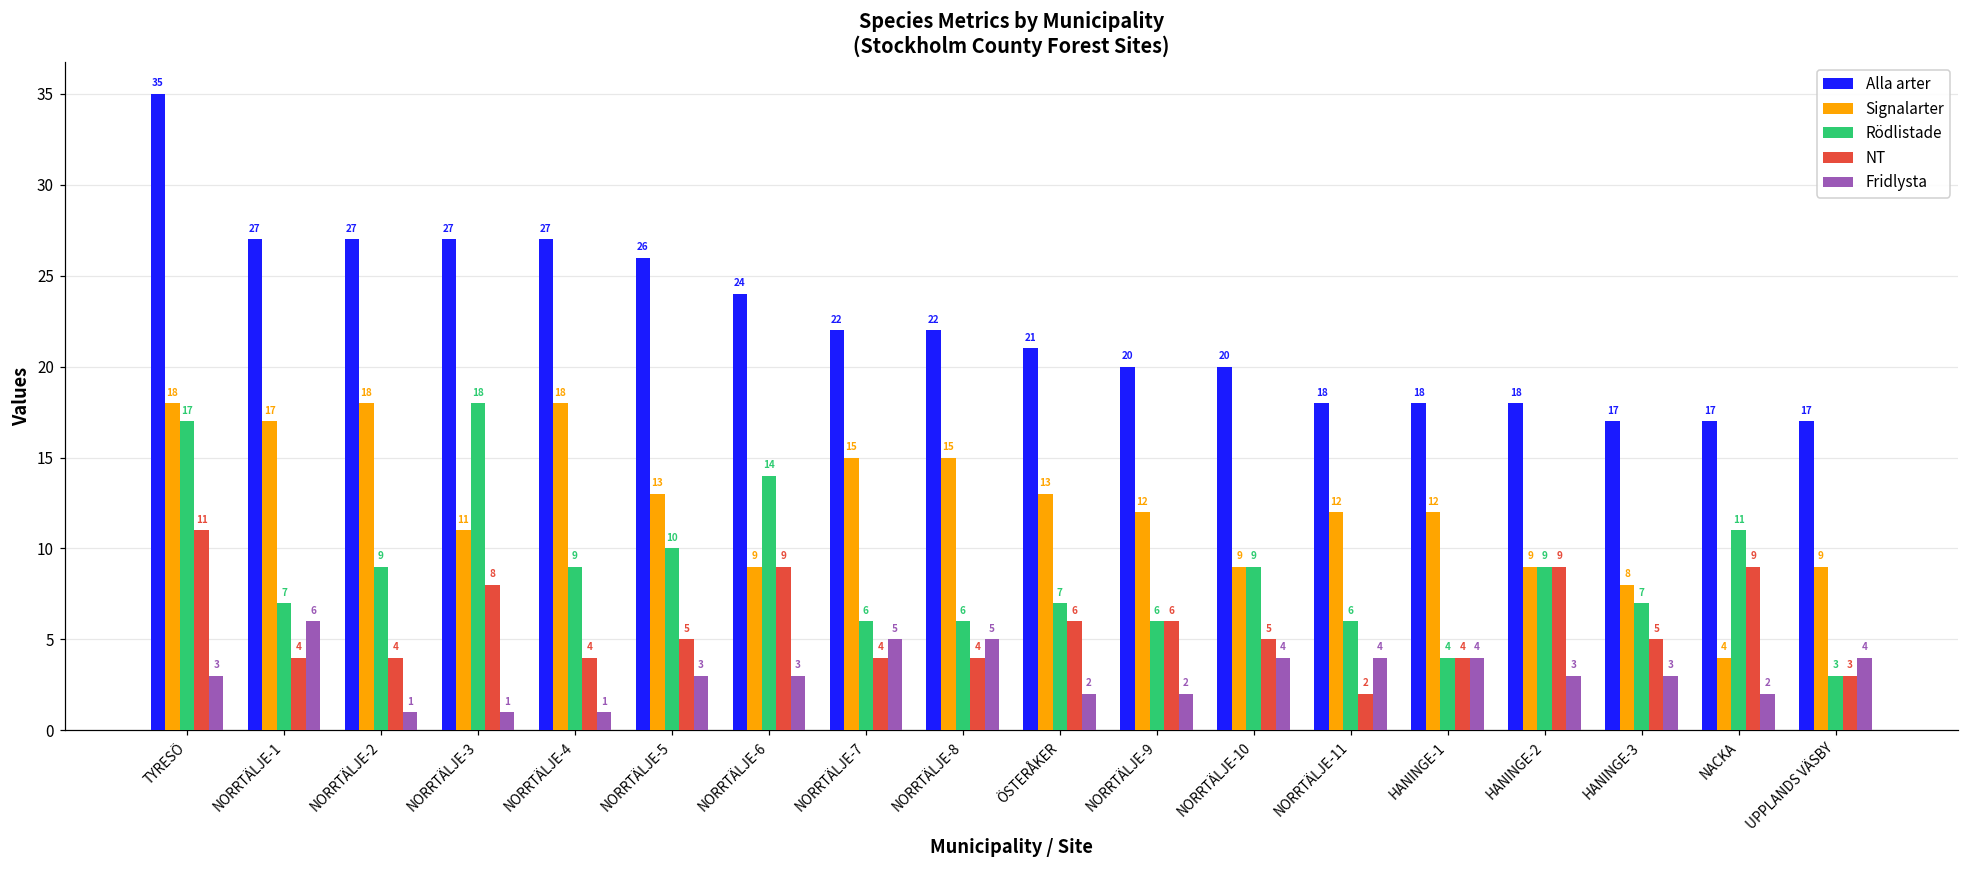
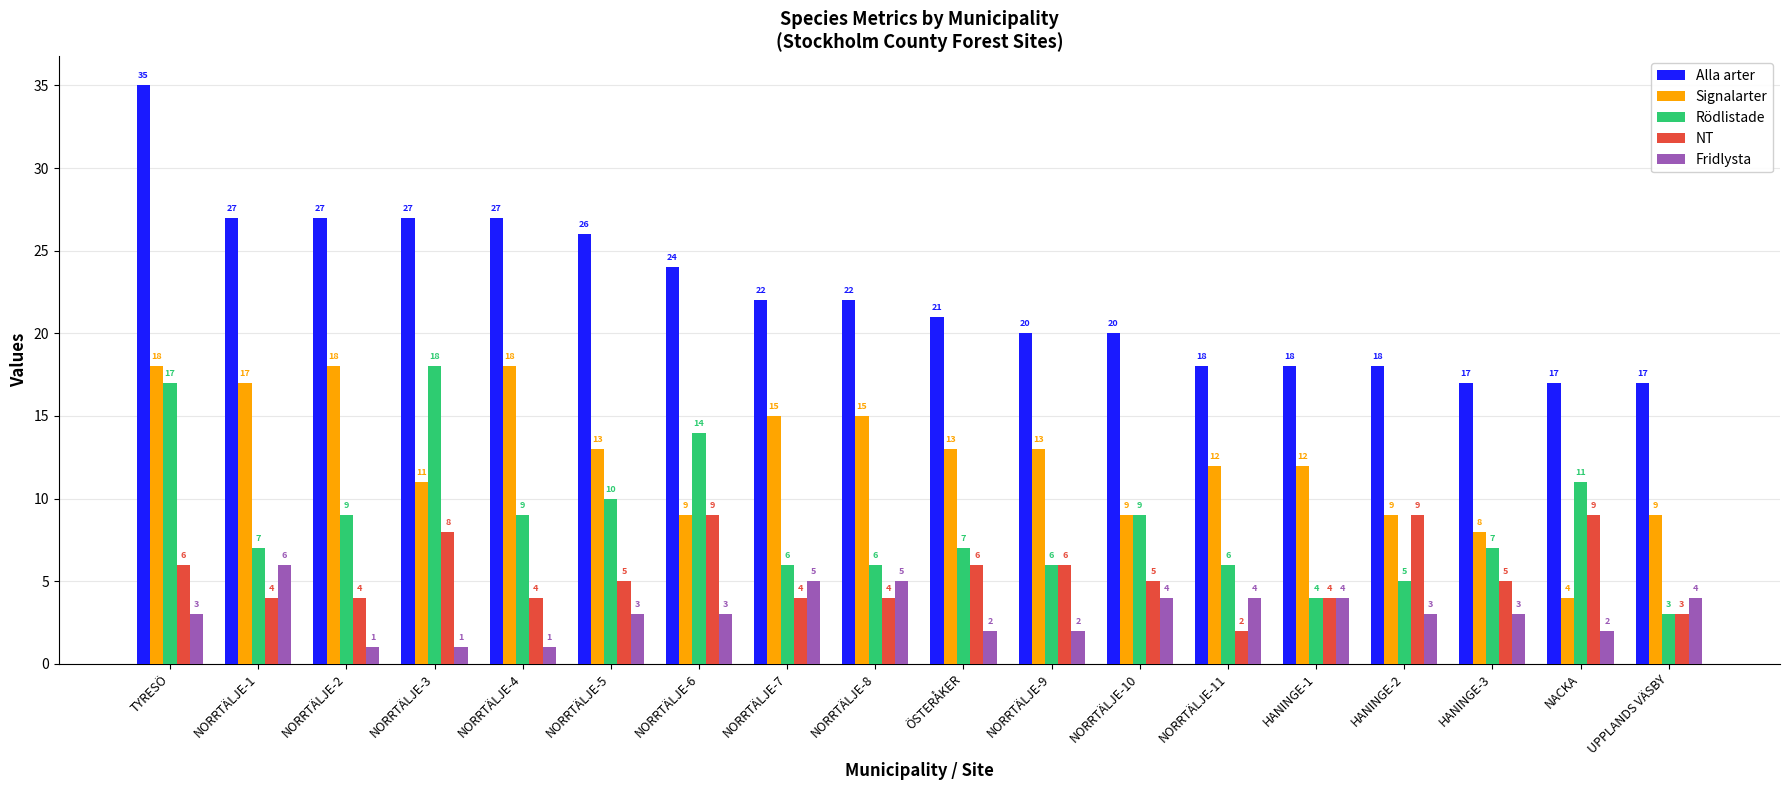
  {
    "Alla arter": {
      "TYRESÖ": 35,
      "NORRTÄLJE-1": 27,
      "NORRTÄLJE-2": 27,
      "NORRTÄLJE-3": 27,
      "NORRTÄLJE-4": 27,
      "NORRTÄLJE-5": 26,
      "NORRTÄLJE-6": 24,
      "NORRTÄLJE-7": 22,
      "NORRTÄLJE-8": 22,
      "ÖSTERÅKER": 21,
      "NORRTÄLJE-9": 20,
      "NORRTÄLJE-10": 20,
      "NORRTÄLJE-11": 18,
      "HANINGE-1": 18,
      "HANINGE-2": 18,
      "HANINGE-3": 17,
      "NACKA": 17,
      "UPPLANDS VÄSBY": 17
    },
    "Signalarter": {
      "TYRESÖ": 18,
      "NORRTÄLJE-1": 17,
      "NORRTÄLJE-2": 18,
      "NORRTÄLJE-3": 11,
      "NORRTÄLJE-4": 18,
      "NORRTÄLJE-5": 13,
      "NORRTÄLJE-6": 9,
      "NORRTÄLJE-7": 15,
      "NORRTÄLJE-8": 15,
      "ÖSTERÅKER": 13,
-     "NORRTÄLJE-9": 12,
+     "NORRTÄLJE-9": 13,
      "NORRTÄLJE-10": 9,
      "NORRTÄLJE-11": 12,
      "HANINGE-1": 12,
      "HANINGE-2": 9,
      "HANINGE-3": 8,
      "NACKA": 4,
      "UPPLANDS VÄSBY": 9
    },
    "Rödlistade": {
      "TYRESÖ": 17,
      "NORRTÄLJE-1": 7,
      "NORRTÄLJE-2": 9,
      "NORRTÄLJE-3": 18,
      "NORRTÄLJE-4": 9,
      "NORRTÄLJE-5": 10,
      "NORRTÄLJE-6": 14,
      "NORRTÄLJE-7": 6,
      "NORRTÄLJE-8": 6,
      "ÖSTERÅKER": 7,
      "NORRTÄLJE-9": 6,
      "NORRTÄLJE-10": 9,
      "NORRTÄLJE-11": 6,
      "HANINGE-1": 4,
-     "HANINGE-2": 9,
+     "HANINGE-2": 5,
      "HANINGE-3": 7,
      "NACKA": 11,
      "UPPLANDS VÄSBY": 3
    },
    "NT": {
-     "TYRESÖ": 11,
+     "TYRESÖ": 6,
      "NORRTÄLJE-1": 4,
      "NORRTÄLJE-2": 4,
      "NORRTÄLJE-3": 8,
      "NORRTÄLJE-4": 4,
      "NORRTÄLJE-5": 5,
      "NORRTÄLJE-6": 9,
      "NORRTÄLJE-7": 4,
      "NORRTÄLJE-8": 4,
      "ÖSTERÅKER": 6,
      "NORRTÄLJE-9": 6,
      "NORRTÄLJE-10": 5,
      "NORRTÄLJE-11": 2,
      "HANINGE-1": 4,
      "HANINGE-2": 9,
      "HANINGE-3": 5,
      "NACKA": 9,
      "UPPLANDS VÄSBY": 3
    },
    "Fridlysta": {
      "TYRESÖ": 3,
      "NORRTÄLJE-1": 6,
      "NORRTÄLJE-2": 1,
      "NORRTÄLJE-3": 1,
      "NORRTÄLJE-4": 1,
      "NORRTÄLJE-5": 3,
      "NORRTÄLJE-6": 3,
      "NORRTÄLJE-7": 5,
      "NORRTÄLJE-8": 5,
      "ÖSTERÅKER": 2,
      "NORRTÄLJE-9": 2,
      "NORRTÄLJE-10": 4,
      "NORRTÄLJE-11": 4,
      "HANINGE-1": 4,
      "HANINGE-2": 3,
      "HANINGE-3": 3,
      "NACKA": 2,
      "UPPLANDS VÄSBY": 4
    }
  }
